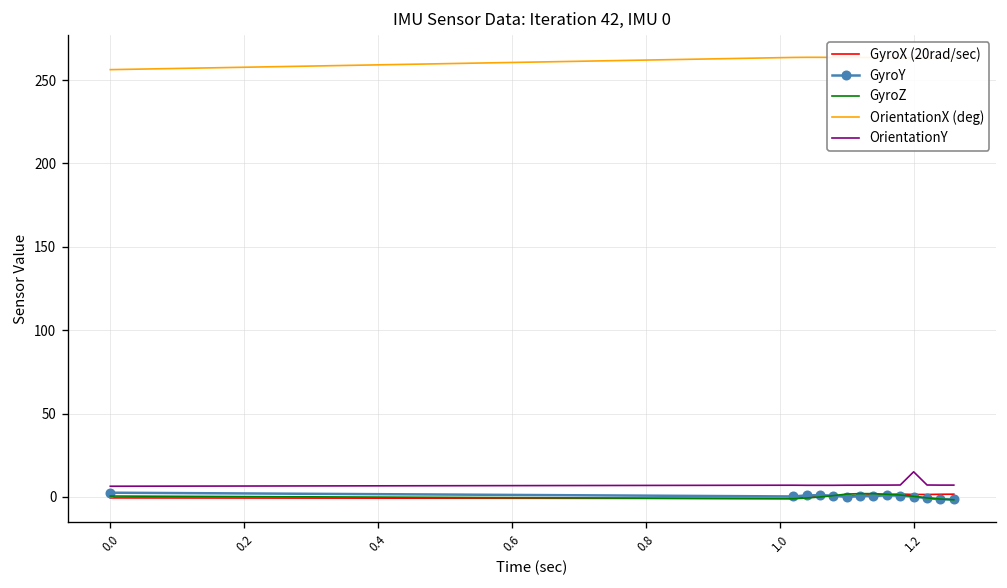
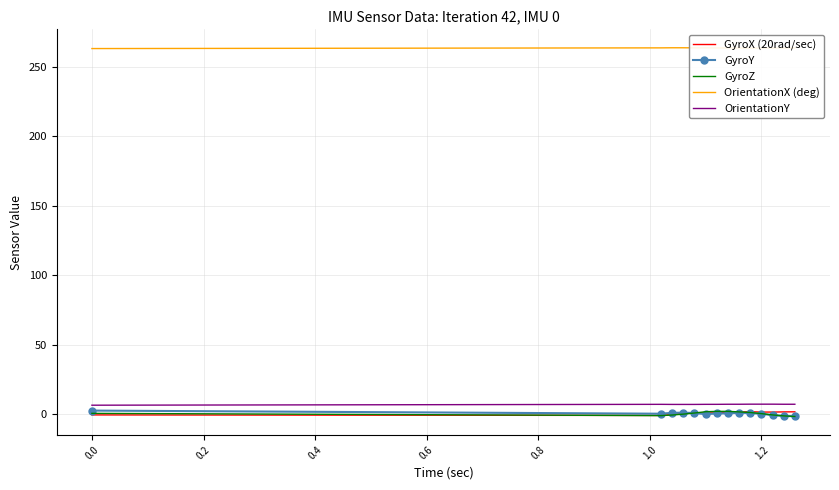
  {
    "GyroY": {
      "0.0": 3
    },
    "OrientationX (deg)": {
-     "0.0": 256
+     "0.0": 263
    },
    "OrientationY": {
      "0.0": 6,
-     "1.2": 15
+     "1.2": 7
    }
  }
